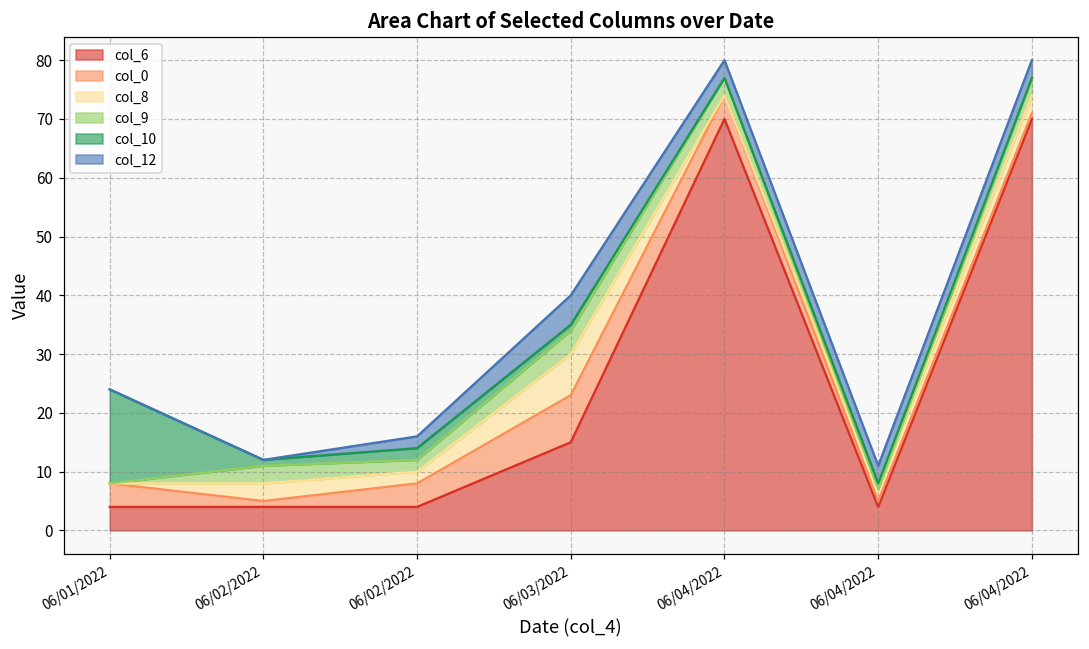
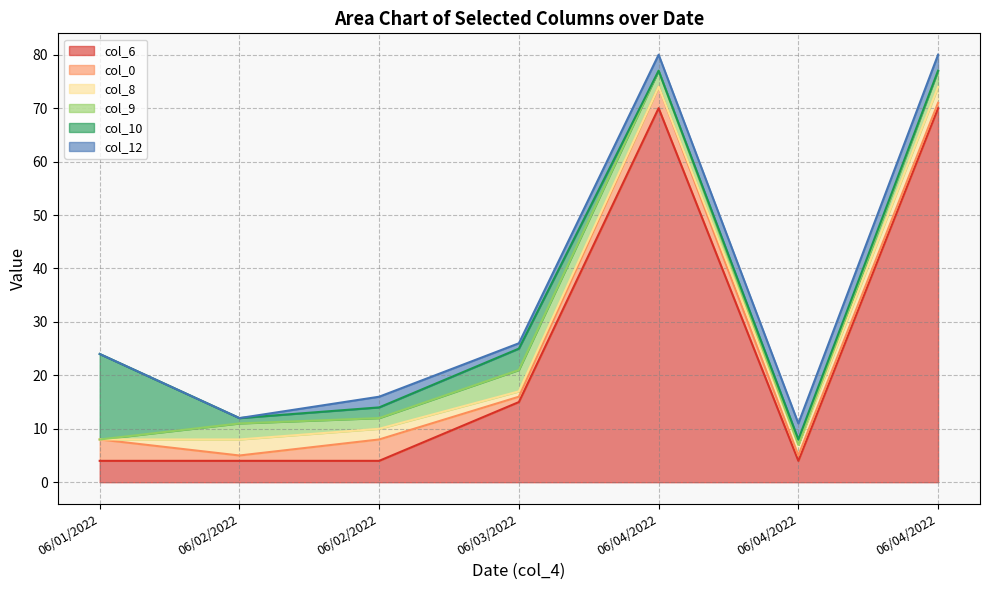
  {
    "col_6": {
      "06/01/2022": 4,
      "06/03/2022": 15
    },
    "col_0": {
-     "06/03/2022": 8
+     "06/03/2022": 1
    },
    "col_8": {
-     "06/03/2022": 7
+     "06/03/2022": 1
    },
    "col_9": {
      "06/03/2022": 4
    },
    "col_10": {
-     "06/03/2022": 1
+     "06/03/2022": 4
    },
    "col_12": {
-     "06/03/2022": 5
+     "06/03/2022": 1
    }
  }
